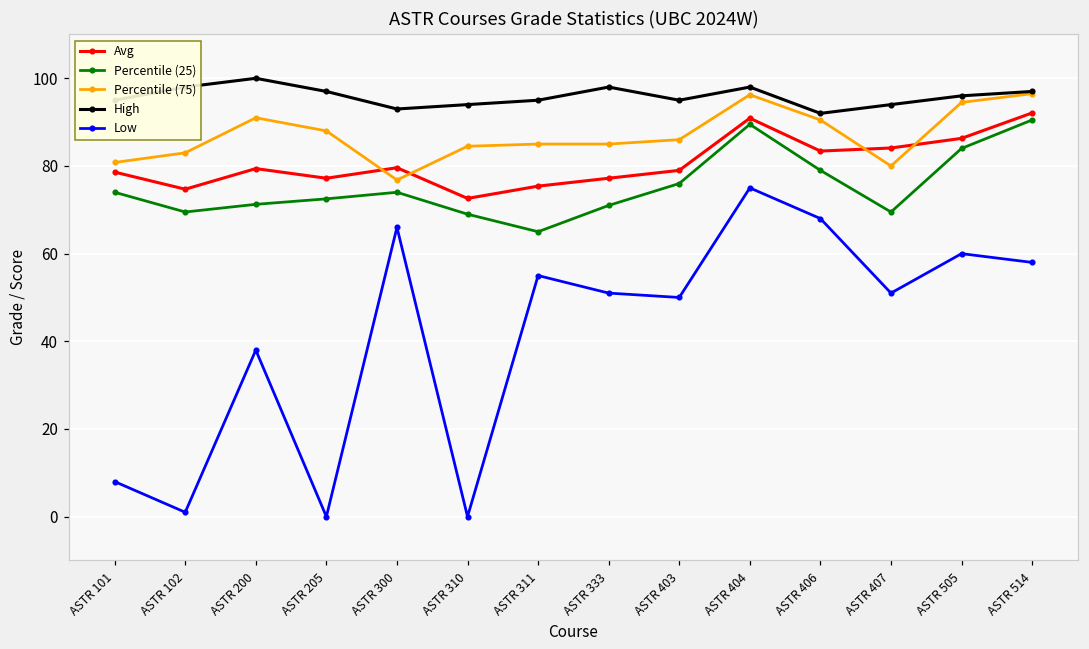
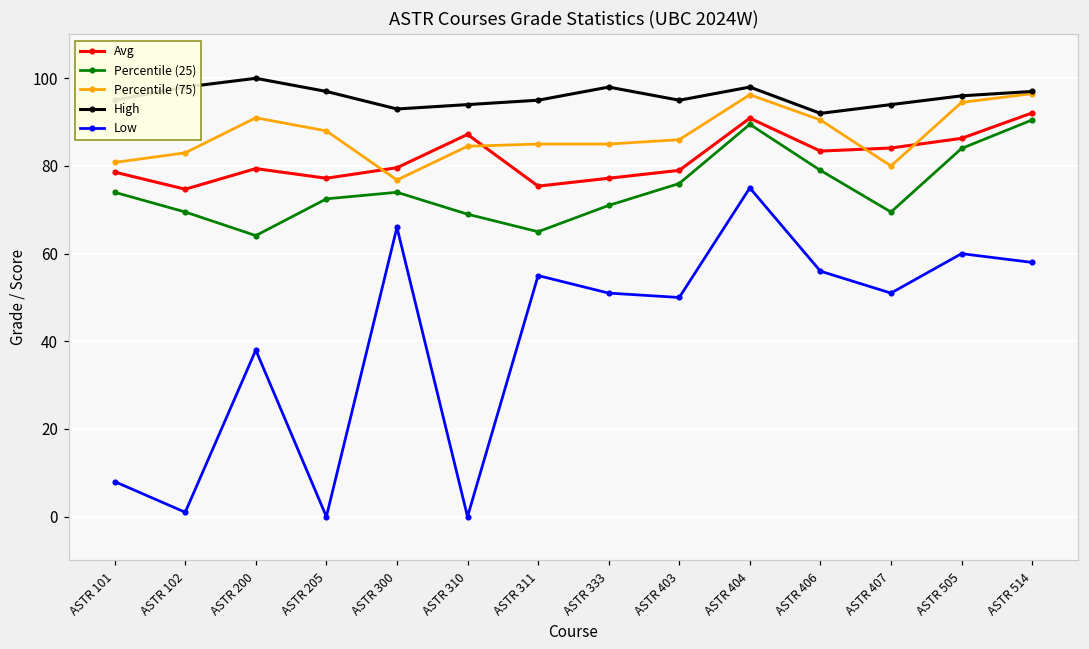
  {
    "Avg": {
      "ASTR 101": 79,
      "ASTR 102": 75,
      "ASTR 200": 79,
      "ASTR 205": 77,
      "ASTR 300": 80,
-     "ASTR 310": 73,
+     "ASTR 310": 87,
      "ASTR 311": 75,
      "ASTR 333": 77,
      "ASTR 403": 79,
      "ASTR 404": 91,
      "ASTR 406": 83,
      "ASTR 407": 84,
      "ASTR 505": 86,
      "ASTR 514": 92
    },
    "Percentile (25)": {
      "ASTR 101": 74,
      "ASTR 102": 70,
-     "ASTR 200": 71,
+     "ASTR 200": 64,
      "ASTR 205": 73,
      "ASTR 300": 74,
      "ASTR 310": 69,
      "ASTR 311": 65,
      "ASTR 333": 71,
      "ASTR 403": 76,
      "ASTR 404": 90,
      "ASTR 406": 79,
      "ASTR 407": 70,
      "ASTR 505": 84,
      "ASTR 514": 91
    },
    "Percentile (75)": {
      "ASTR 101": 81,
      "ASTR 102": 83,
      "ASTR 200": 91,
      "ASTR 205": 88,
      "ASTR 300": 77,
      "ASTR 310": 85,
      "ASTR 311": 85,
      "ASTR 333": 85,
      "ASTR 403": 86,
      "ASTR 404": 96,
      "ASTR 406": 91,
      "ASTR 407": 80,
      "ASTR 505": 95
    },
    "High": {
      "ASTR 200": 100,
      "ASTR 205": 97,
      "ASTR 300": 93,
      "ASTR 310": 94,
      "ASTR 311": 95,
      "ASTR 333": 98,
      "ASTR 403": 95,
      "ASTR 404": 98,
      "ASTR 406": 92,
      "ASTR 407": 94,
      "ASTR 505": 96
    },
    "Low": {
      "ASTR 101": 8,
      "ASTR 102": 1,
      "ASTR 200": 38,
      "ASTR 205": 0,
      "ASTR 300": 66,
      "ASTR 310": 0,
      "ASTR 311": 55,
      "ASTR 333": 51,
      "ASTR 403": 50,
      "ASTR 404": 75,
-     "ASTR 406": 68,
+     "ASTR 406": 56,
      "ASTR 407": 51,
      "ASTR 505": 60,
      "ASTR 514": 58
    }
  }
